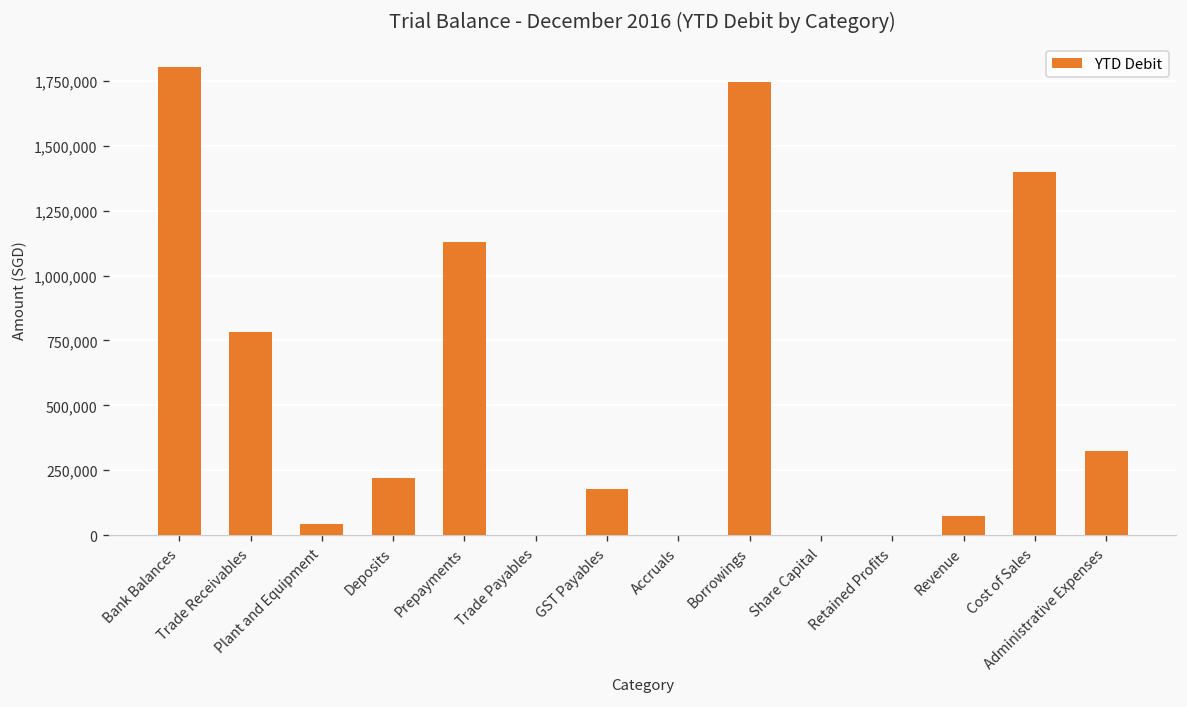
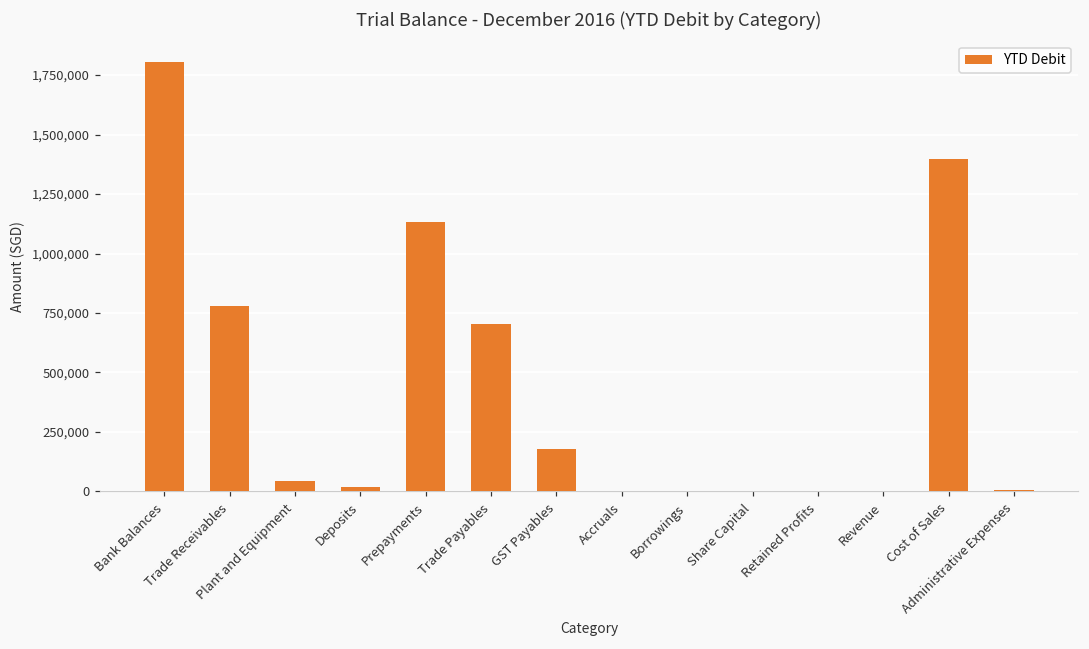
  {
    "Bank Balances": "1,800,000",
    "Trade Receivables": "780,000",
    "Plant and Equipment": "40,000",
-   "Deposits": "220,000",
+   "Deposits": "20,000",
    "Prepayments": "1,130,000",
-   "Trade Payables": "0",
+   "Trade Payables": "700,000",
    "GST Payables": "180,000",
    "Accruals": "0",
-   "Borrowings": "1,750,000",
+   "Borrowings": "0",
    "Share Capital": "0",
    "Retained Profits": "0",
-   "Revenue": "70,000",
+   "Revenue": "0",
    "Cost of Sales": "1,400,000",
-   "Administrative Expenses": "320,000"
+   "Administrative Expenses": "10,000"
  }
